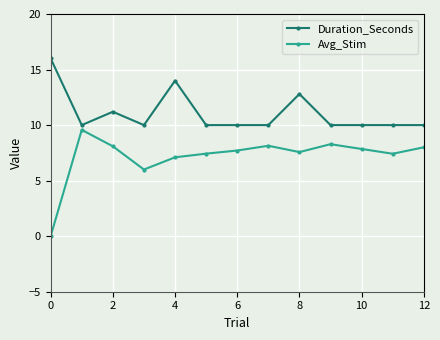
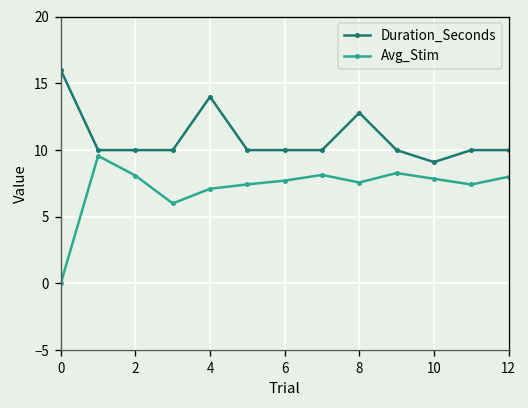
  {
    "Duration_Seconds": {
      "0": 16.0,
-     "2": 11.2,
+     "2": 10.0,
      "4": 14.0,
      "6": 10.0,
      "8": 12.8,
-     "10": 10.0,
+     "10": 9.1,
      "12": 10.0
    },
    "Avg_Stim": {
      "0": 0.0,
      "2": 8.1,
      "4": 7.1,
      "6": 7.7,
      "8": 7.6,
      "10": 7.9,
      "12": 8.0
    }
  }
